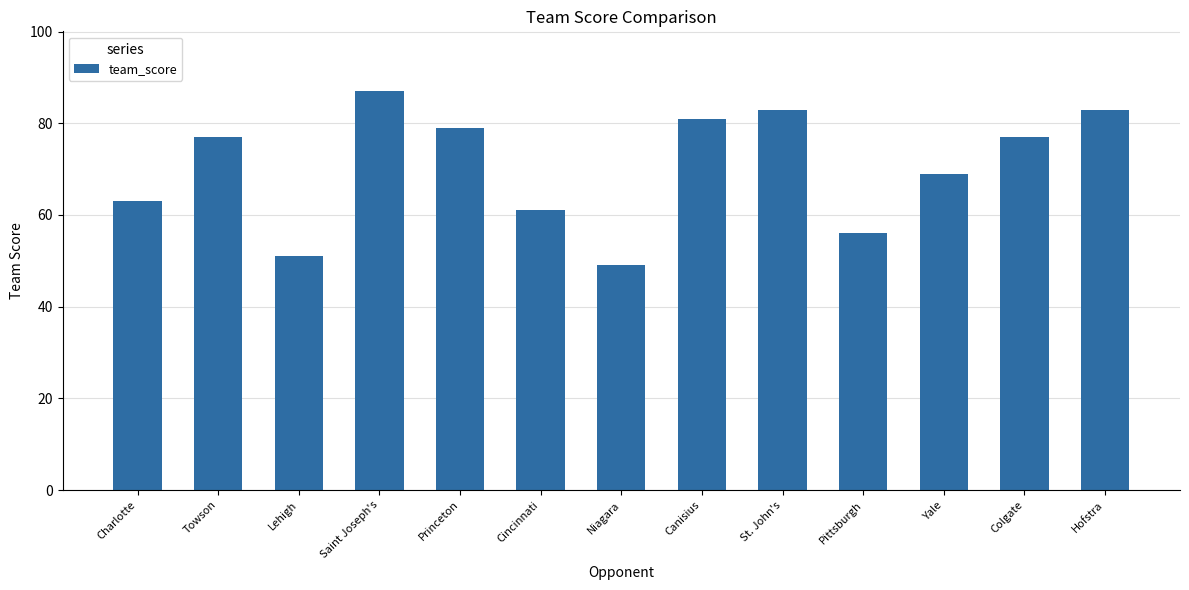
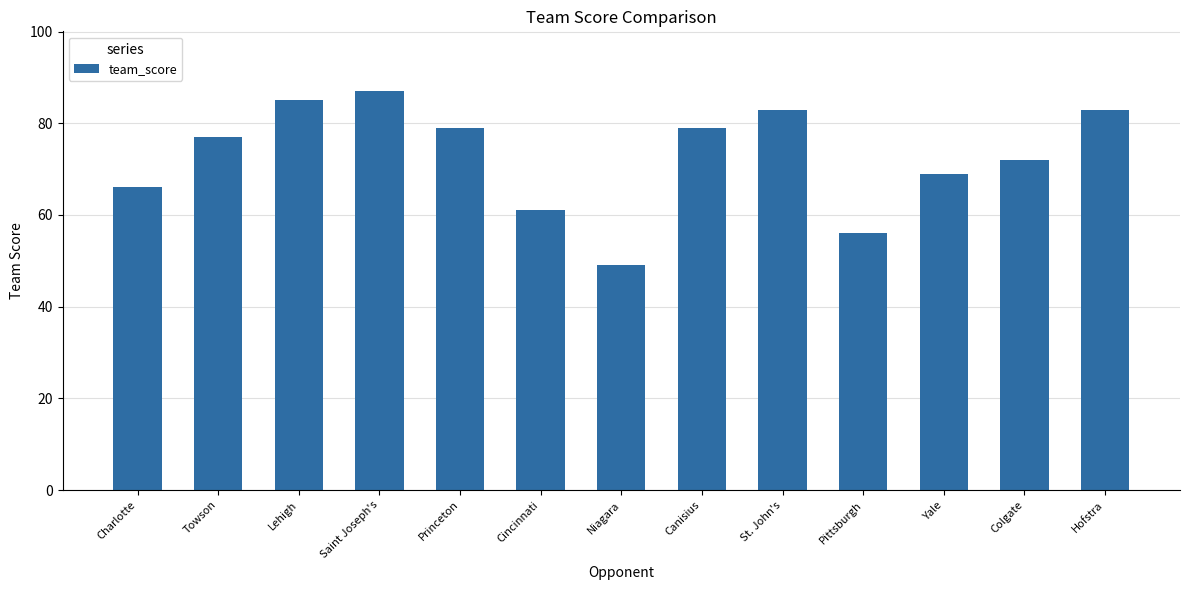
  {
-   "Charlotte": 63,
+   "Charlotte": 66,
    "Towson": 77,
-   "Lehigh": 51,
+   "Lehigh": 85,
    "Saint Joseph's": 87,
    "Princeton": 79,
    "Cincinnati": 61,
    "Niagara": 49,
-   "Canisius": 81,
+   "Canisius": 79,
    "St. John's": 83,
    "Pittsburgh": 56,
    "Yale": 69,
-   "Colgate": 77,
+   "Colgate": 72,
    "Hofstra": 83
  }
